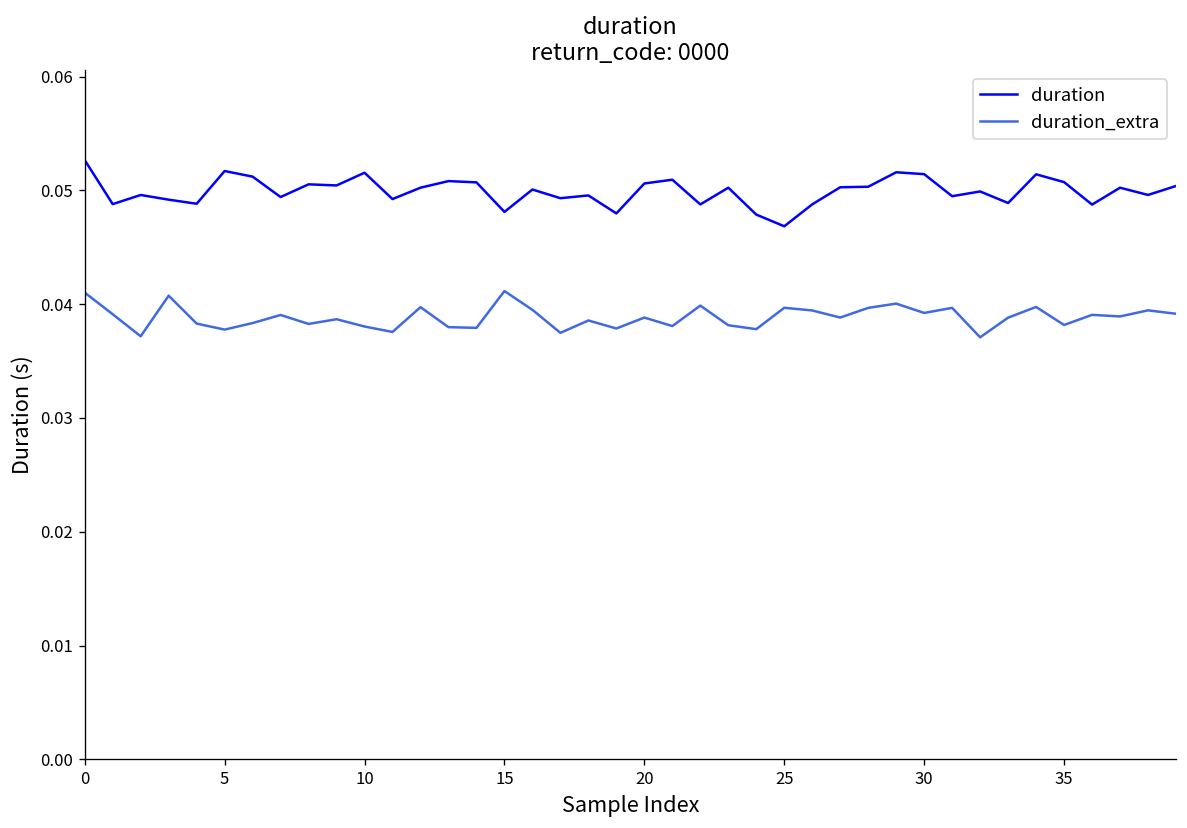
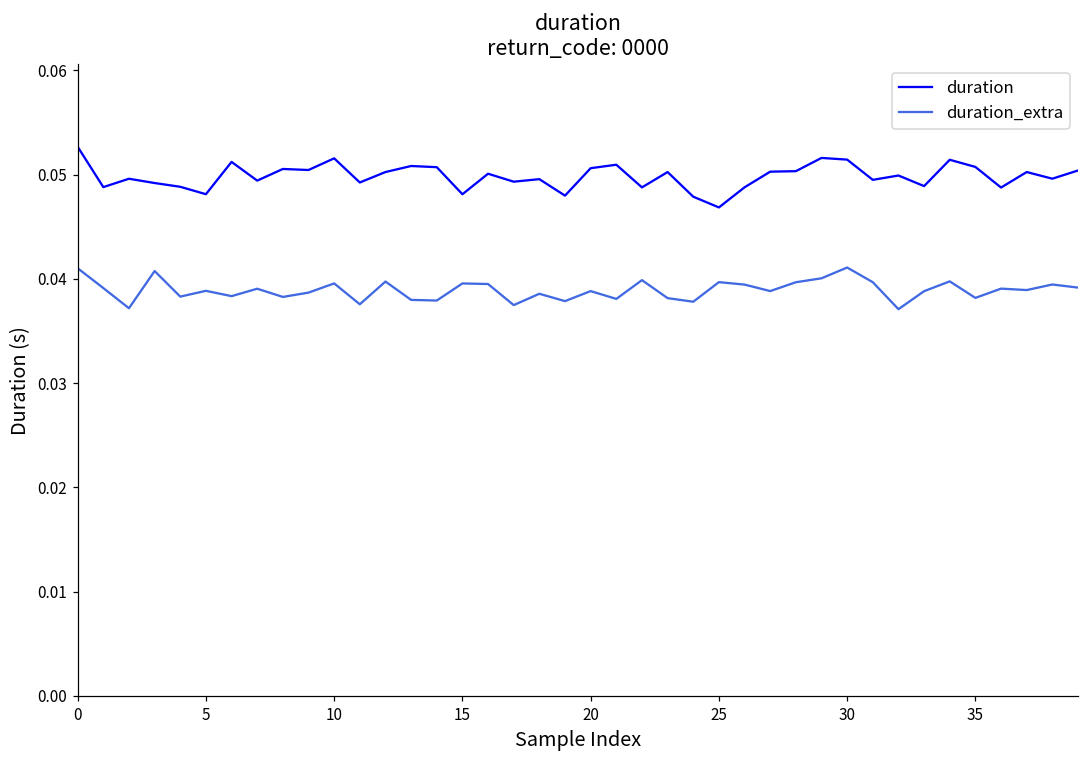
  {
    "duration": {
      "0": 0.053,
-     "5": 0.052,
+     "5": 0.048,
      "10": 0.052,
      "15": 0.048,
      "20": 0.051,
      "25": 0.047,
      "30": 0.051,
      "35": 0.051
    },
    "duration_extra": {
      "0": 0.041,
-     "5": 0.038,
-     "10": 0.038,
-     "15": 0.041,
+     "5": 0.039,
+     "10": 0.040,
+     "15": 0.040,
      "20": 0.039,
      "25": 0.040,
-     "30": 0.039,
+     "30": 0.041,
      "35": 0.038
    }
  }
